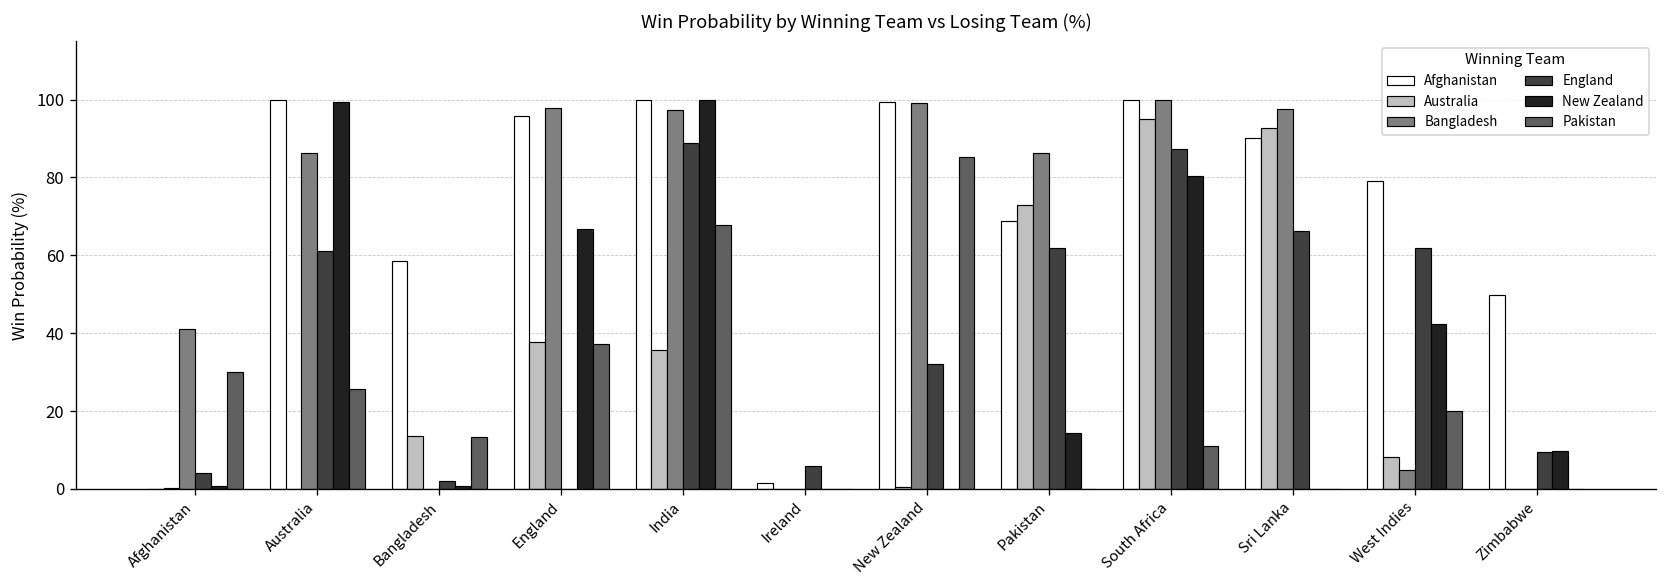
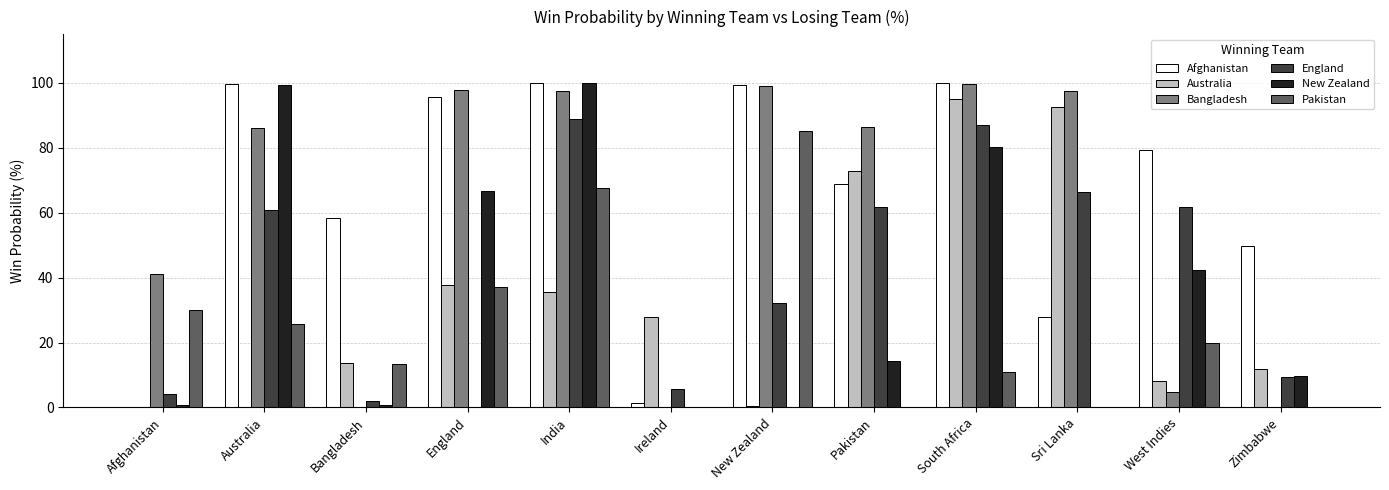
  {
    "Afghanistan": {
      "Afghanistan": 0,
      "Australia": 100,
      "Bangladesh": 59,
      "England": 96,
      "India": 100,
      "Ireland": 1,
      "New Zealand": 99,
      "Pakistan": 69,
      "South Africa": 100,
-     "Sri Lanka": 90,
+     "Sri Lanka": 28,
      "West Indies": 79,
      "Zimbabwe": 50
    },
    "Australia": {
      "Australia": 0,
      "Bangladesh": 14,
      "England": 38,
      "India": 36,
-     "Ireland": 0,
+     "Ireland": 28,
      "Pakistan": 73,
      "South Africa": 95,
      "Sri Lanka": 93,
      "West Indies": 8,
-     "Zimbabwe": 0
+     "Zimbabwe": 12
    }
  }
